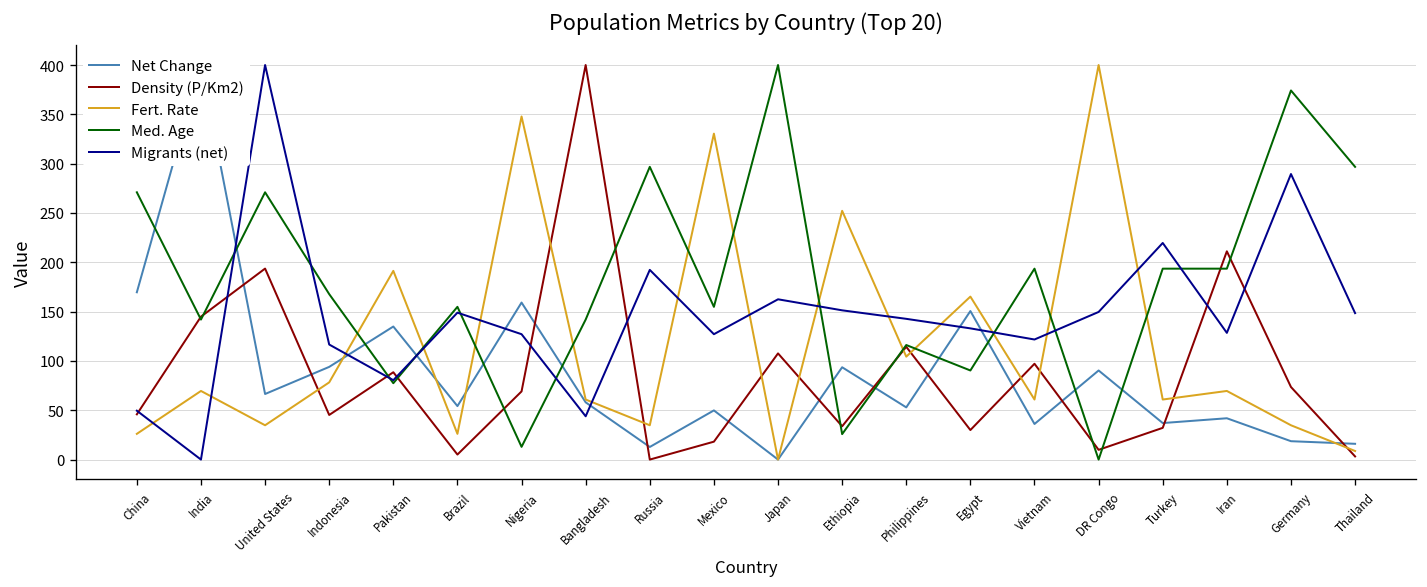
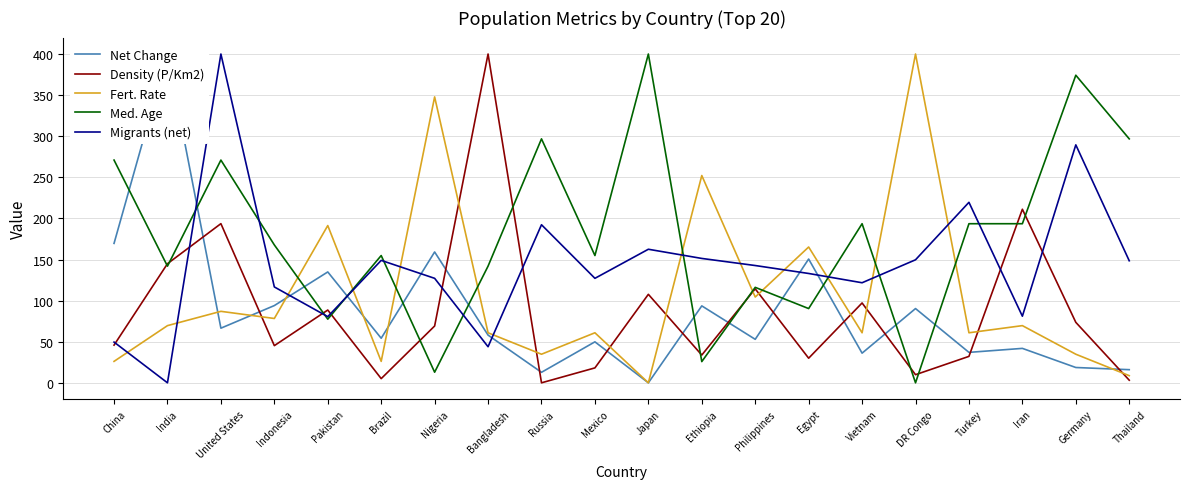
  {
    "Net Change": {
      "China": 170,
      "United States": 70,
      "Indonesia": 90,
      "Pakistan": 130,
      "Brazil": 50,
      "Nigeria": 160,
      "Russia": 10,
      "Mexico": 50,
      "Ethiopia": 90,
      "Philippines": 50,
      "Egypt": 150,
      "Vietnam": 40,
      "DR Congo": 90,
      "Turkey": 40,
      "Iran": 40,
      "Germany": 20,
      "Thailand": 20
    },
    "Density (P/Km2)": {
      "China": 50,
      "United States": 190,
      "Indonesia": 50,
      "Pakistan": 90,
      "Brazil": 10,
      "Nigeria": 70,
      "Bangladesh": 400,
      "Russia": 0,
      "Mexico": 20,
      "Japan": 110,
      "Ethiopia": 30,
      "Egypt": 30,
      "Vietnam": 100,
      "DR Congo": 10,
      "Turkey": 30,
      "Iran": 210,
      "Germany": 70,
      "Thailand": 0
    },
    "Fert. Rate": {
      "China": 30,
      "India": 70,
-     "United States": 30,
+     "United States": 90,
      "Indonesia": 80,
      "Pakistan": 190,
      "Brazil": 30,
      "Nigeria": 350,
      "Russia": 30,
-     "Mexico": 330,
+     "Mexico": 60,
      "Ethiopia": 250,
      "Philippines": 100,
      "Egypt": 170,
      "Vietnam": 60,
      "DR Congo": 400,
      "Turkey": 60,
      "Iran": 70,
      "Germany": 30,
      "Thailand": 10
    },
    "Med. Age": {
      "China": 270,
      "United States": 270,
      "Indonesia": 170,
      "Brazil": 150,
      "Nigeria": 10,
      "Bangladesh": 140,
      "Russia": 300,
      "Mexico": 150,
      "Japan": 400,
      "Ethiopia": 30,
      "Egypt": 90,
      "Vietnam": 190,
      "DR Congo": 0,
      "Turkey": 190,
      "Iran": 190,
      "Germany": 370,
      "Thailand": 300
    },
    "Migrants (net)": {
      "China": 50,
      "India": 0,
      "United States": 400,
      "Indonesia": 120,
      "Brazil": 150,
      "Nigeria": 130,
      "Bangladesh": 40,
      "Russia": 190,
      "Mexico": 130,
      "Japan": 160,
      "Ethiopia": 150,
      "Philippines": 140,
      "Egypt": 130,
      "Vietnam": 120,
      "DR Congo": 150,
      "Turkey": 220,
-     "Iran": 130,
+     "Iran": 80,
      "Germany": 290,
      "Thailand": 150
    }
  }
